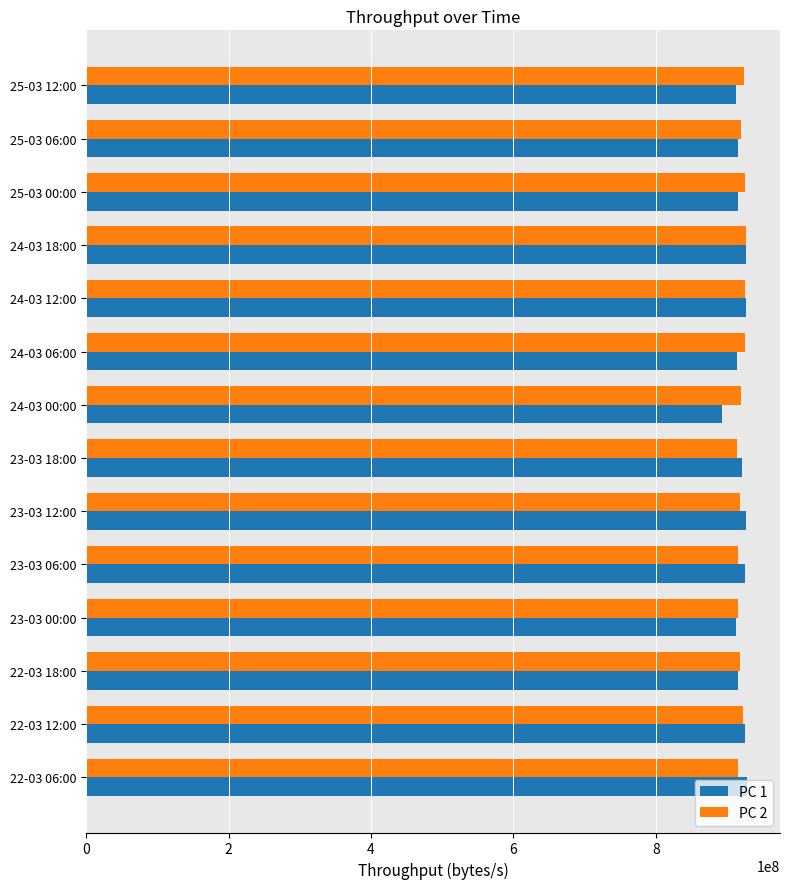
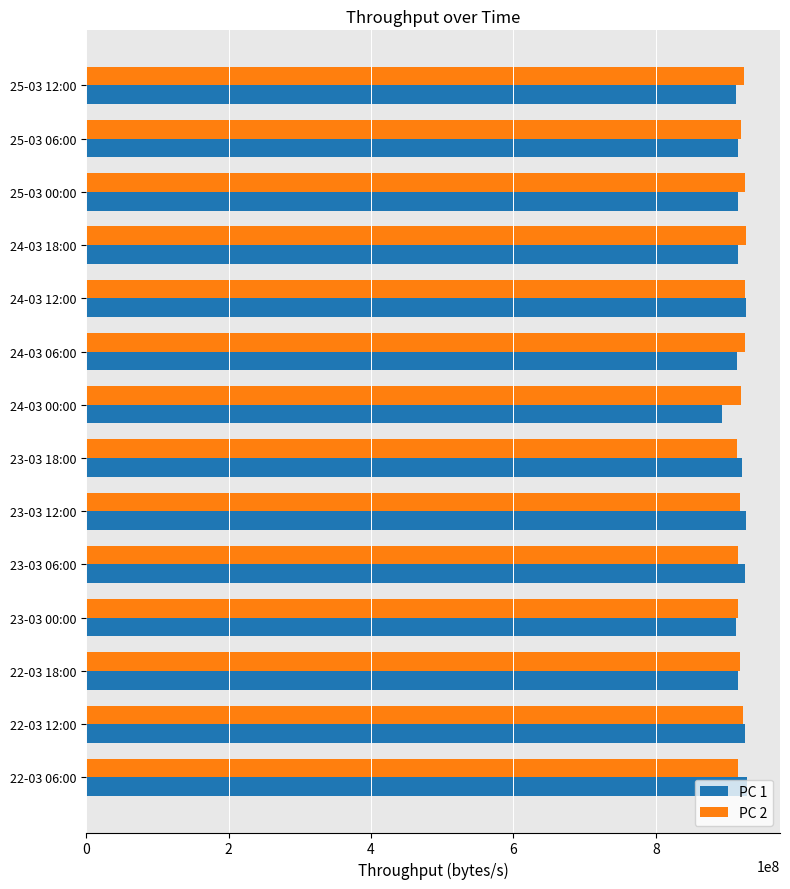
  {
    "PC 1": {
      "25-03 12:00": 910000000,
      "25-03 06:00": 920000000,
      "25-03 00:00": 920000000,
-     "24-03 18:00": 930000000,
+     "24-03 18:00": 920000000,
      "24-03 12:00": 930000000,
      "24-03 06:00": 910000000,
      "24-03 00:00": 890000000,
      "23-03 18:00": 920000000,
      "23-03 12:00": 930000000,
      "23-03 06:00": 930000000,
      "23-03 00:00": 910000000,
      "22-03 18:00": 920000000,
      "22-03 12:00": 930000000
    },
    "PC 2": {
      "25-03 12:00": 920000000,
      "25-03 06:00": 920000000,
      "25-03 00:00": 930000000,
      "24-03 18:00": 930000000,
      "24-03 12:00": 930000000,
      "24-03 06:00": 930000000,
      "24-03 00:00": 920000000,
      "23-03 18:00": 910000000,
      "23-03 12:00": 920000000,
      "23-03 06:00": 920000000,
      "23-03 00:00": 910000000,
      "22-03 18:00": 920000000,
      "22-03 12:00": 920000000,
      "22-03 06:00": 920000000
    }
  }
